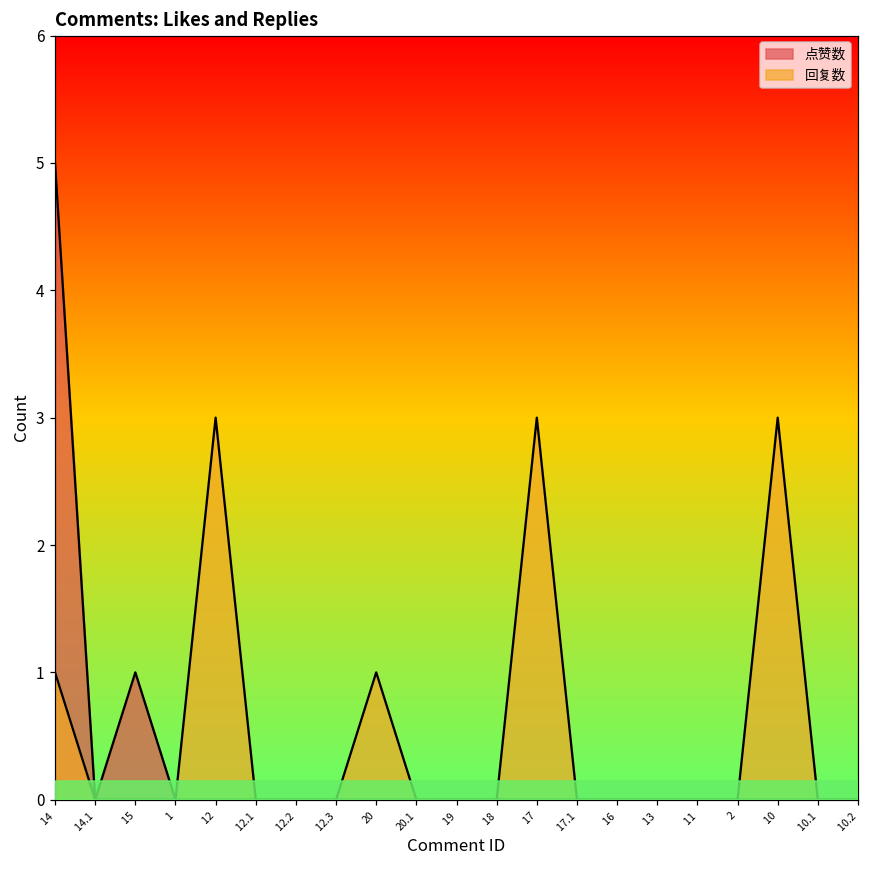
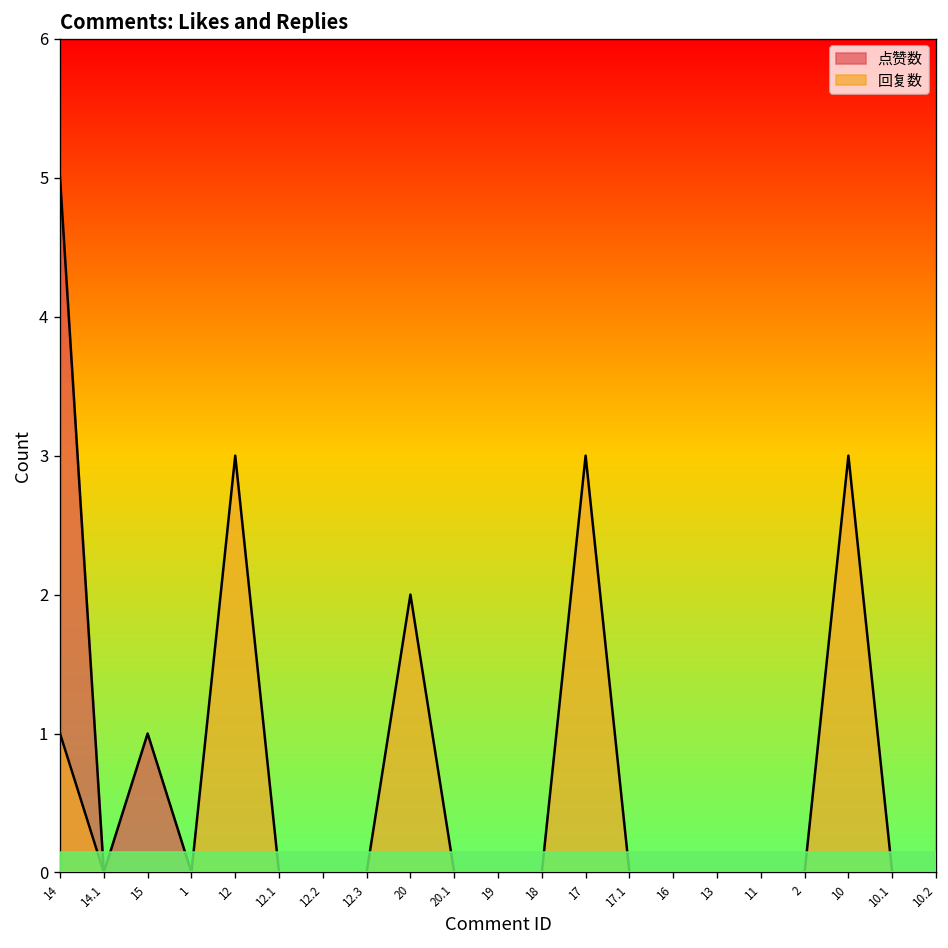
  {
    "点赞数": {
      "14": 5,
      "15": 1
    },
    "回复数": {
      "14": 1,
      "12": 3,
-     "20": 1,
+     "20": 2,
      "17": 3,
      "10": 3
    }
  }
